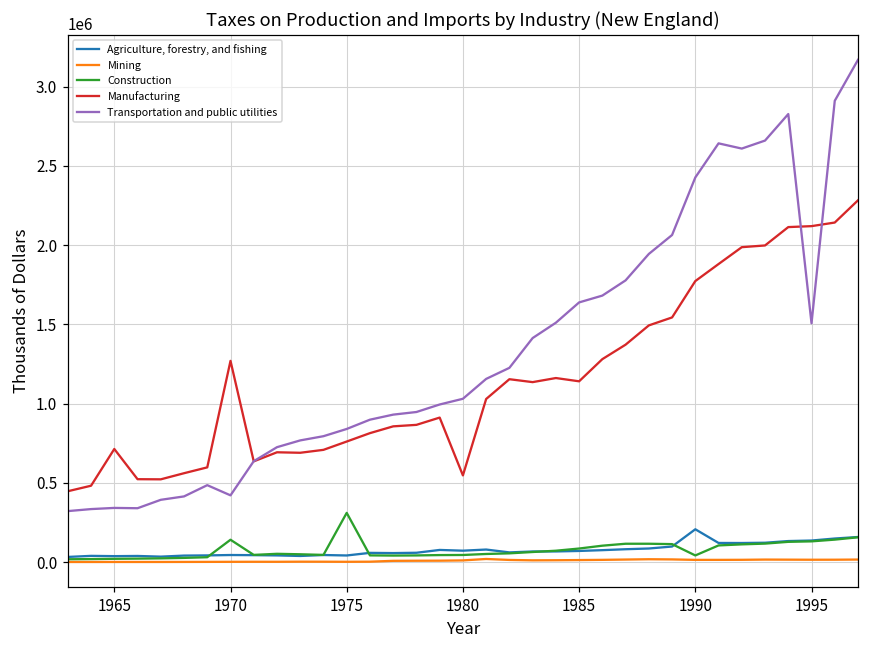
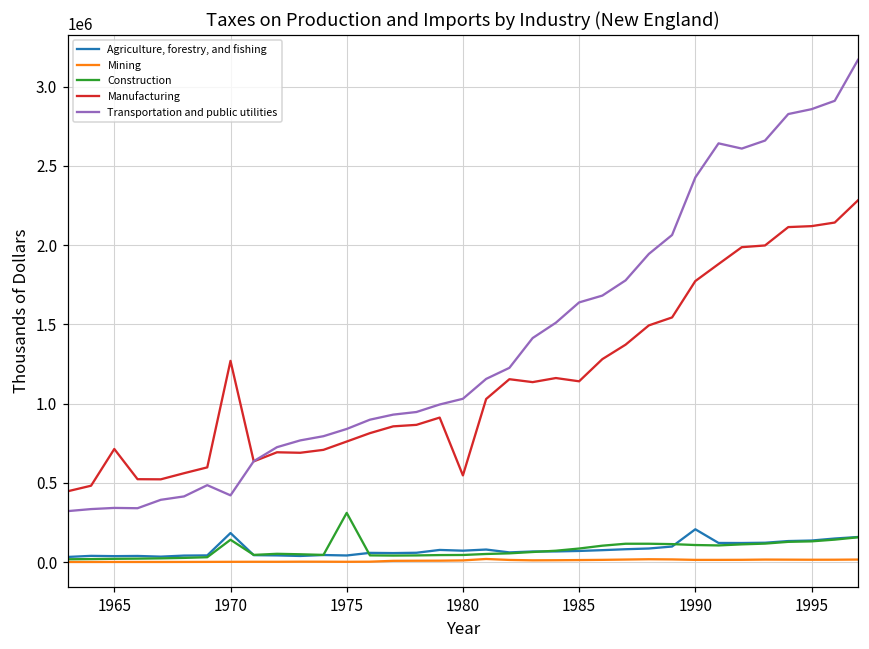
  {
    "Agriculture, forestry, and fishing": {
-     "1970": 40000,
+     "1970": 180000,
      "1975": 40000,
      "1980": 70000,
      "1990": 210000
    },
    "Mining": {
      "1965": 0,
      "1970": 0,
      "1975": 0,
      "1980": 10000,
      "1985": 10000,
      "1990": 10000,
      "1995": 20000
    },
    "Construction": {
      "1970": 140000,
      "1975": 310000,
      "1980": 50000,
-     "1990": 40000
+     "1990": 110000
    },
    "Manufacturing": {
      "1965": 710000,
      "1970": 1270000,
      "1975": 760000,
      "1980": 550000,
      "1985": 1140000,
      "1990": 1770000,
      "1995": 2120000
    },
    "Transportation and public utilities": {
      "1965": 340000,
      "1970": 420000,
      "1975": 840000,
      "1980": 1030000,
      "1985": 1640000,
      "1990": 2430000,
-     "1995": 1510000
+     "1995": 2860000
    }
  }
